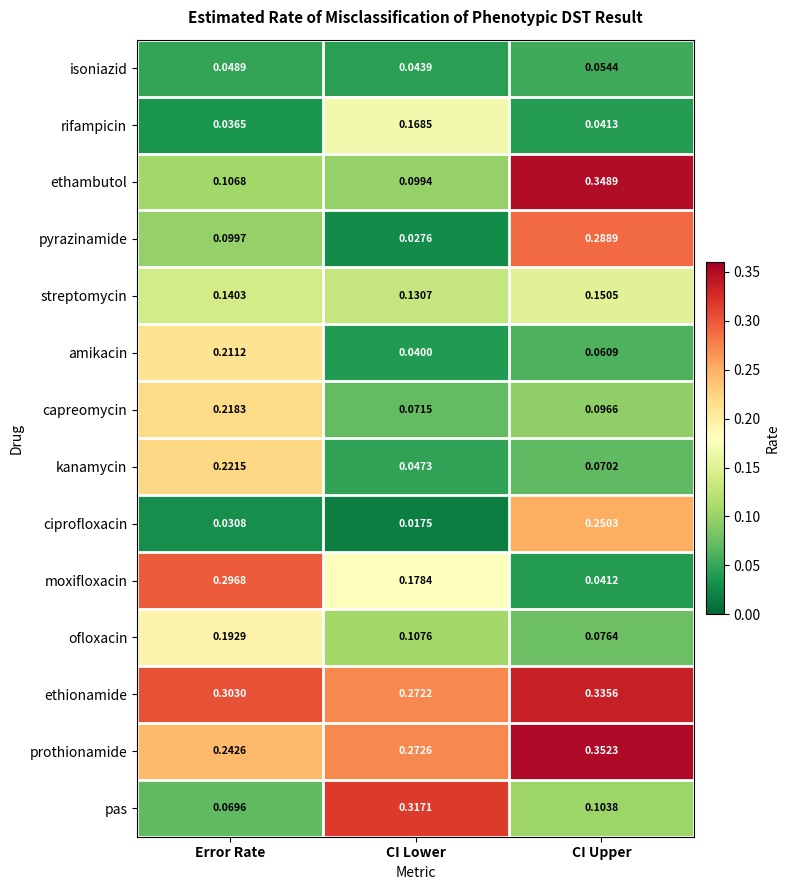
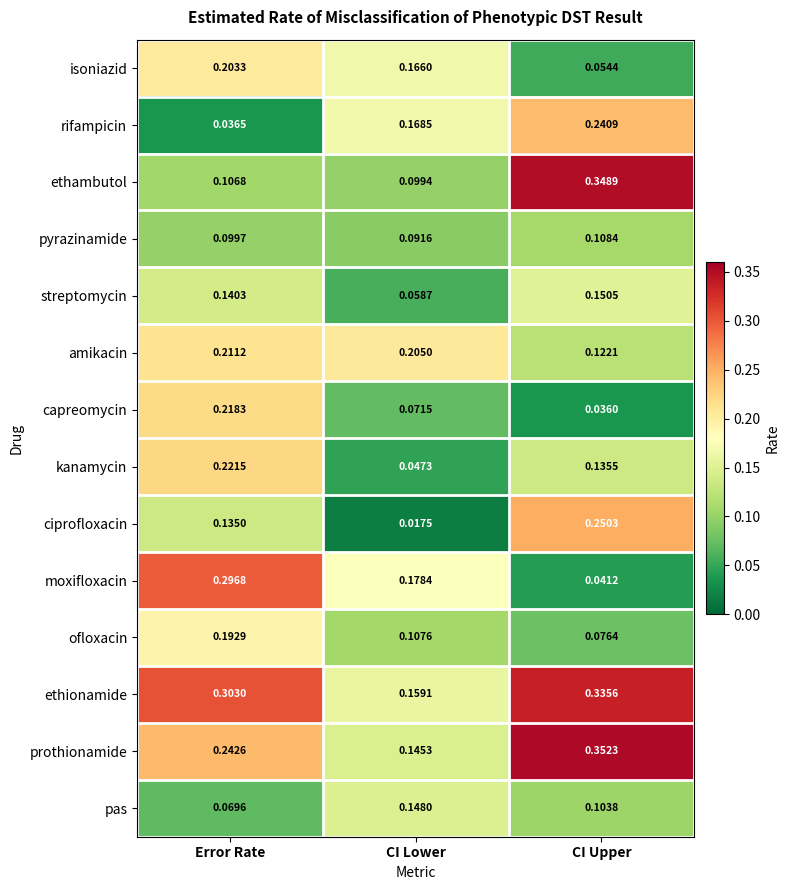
  {
    "isoniazid": {
-     "Error Rate": 0.0489,
-     "CI Lower": 0.0439,
+     "Error Rate": 0.2033,
+     "CI Lower": 0.1660,
      "CI Upper": 0.0544
    },
    "rifampicin": {
      "Error Rate": 0.0365,
      "CI Lower": 0.1685,
-     "CI Upper": 0.0413
+     "CI Upper": 0.2409
    },
    "ethambutol": {
      "Error Rate": 0.1068,
      "CI Lower": 0.0994,
      "CI Upper": 0.3489
    },
    "pyrazinamide": {
      "Error Rate": 0.0997,
-     "CI Lower": 0.0276,
-     "CI Upper": 0.2889
+     "CI Lower": 0.0916,
+     "CI Upper": 0.1084
    },
    "streptomycin": {
      "Error Rate": 0.1403,
-     "CI Lower": 0.1307,
+     "CI Lower": 0.0587,
      "CI Upper": 0.1505
    },
    "amikacin": {
      "Error Rate": 0.2112,
-     "CI Lower": 0.0400,
-     "CI Upper": 0.0609
+     "CI Lower": 0.2050,
+     "CI Upper": 0.1221
    },
    "capreomycin": {
      "Error Rate": 0.2183,
      "CI Lower": 0.0715,
-     "CI Upper": 0.0966
+     "CI Upper": 0.0360
    },
    "kanamycin": {
      "Error Rate": 0.2215,
      "CI Lower": 0.0473,
-     "CI Upper": 0.0702
+     "CI Upper": 0.1355
    },
    "ciprofloxacin": {
-     "Error Rate": 0.0308,
+     "Error Rate": 0.1350,
      "CI Lower": 0.0175,
      "CI Upper": 0.2503
    },
    "moxifloxacin": {
      "Error Rate": 0.2968,
      "CI Lower": 0.1784,
      "CI Upper": 0.0412
    },
    "ofloxacin": {
      "Error Rate": 0.1929,
      "CI Lower": 0.1076,
      "CI Upper": 0.0764
    },
    "ethionamide": {
      "Error Rate": 0.3030,
-     "CI Lower": 0.2722,
+     "CI Lower": 0.1591,
      "CI Upper": 0.3356
    },
    "prothionamide": {
      "Error Rate": 0.2426,
-     "CI Lower": 0.2726,
+     "CI Lower": 0.1453,
      "CI Upper": 0.3523
    },
    "pas": {
      "Error Rate": 0.0696,
-     "CI Lower": 0.3171,
+     "CI Lower": 0.1480,
      "CI Upper": 0.1038
    }
  }
